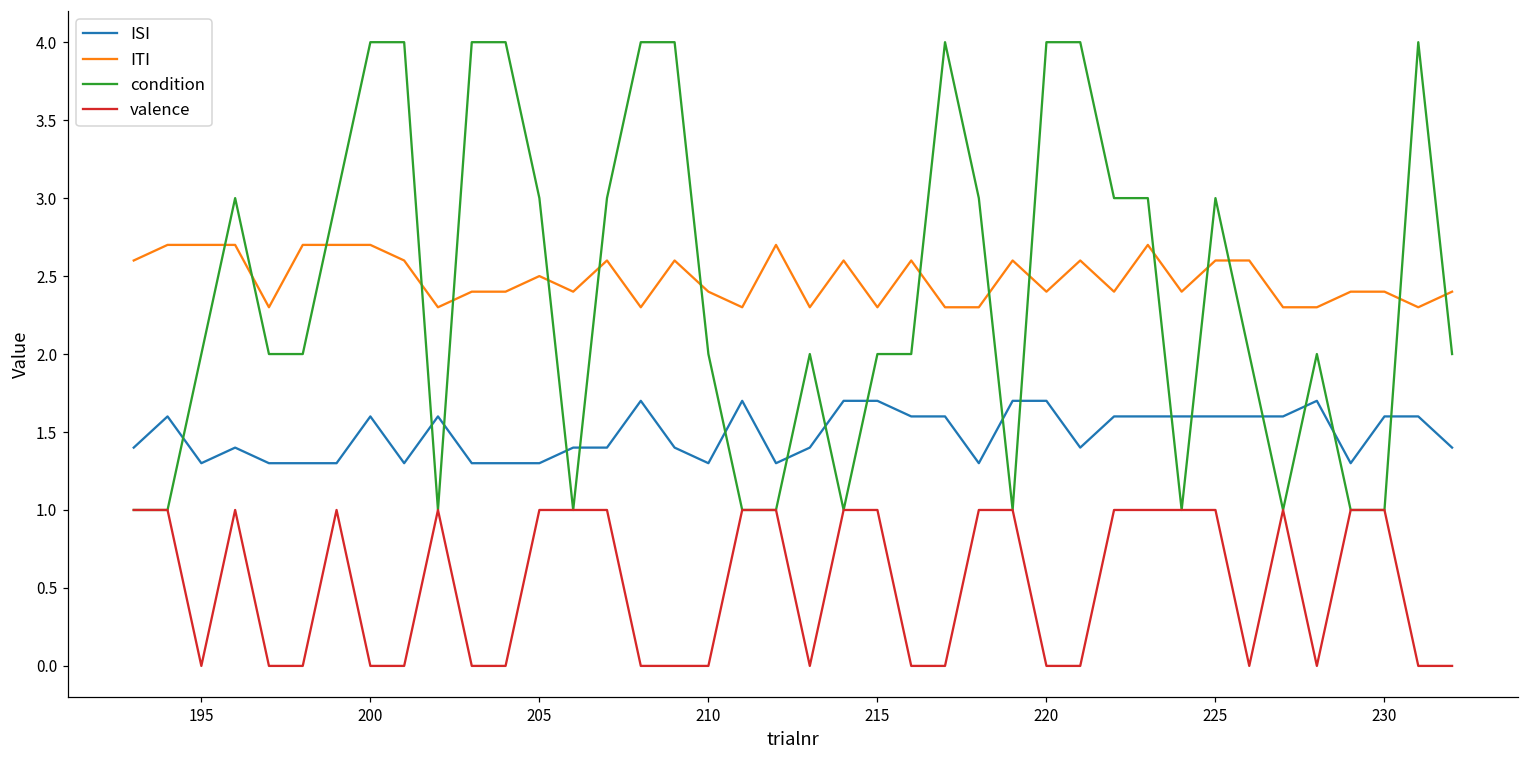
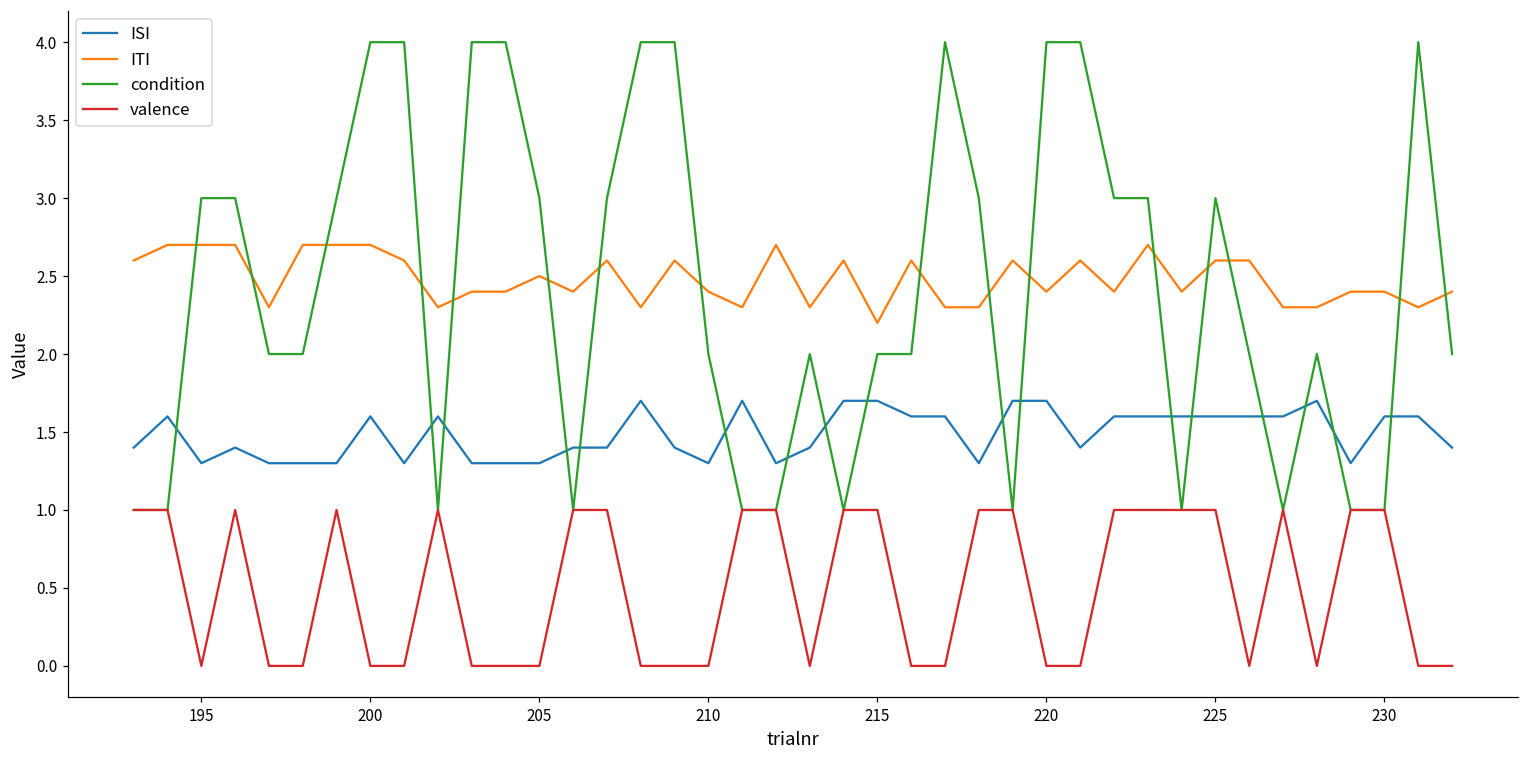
  {
    "ISI": {
      "195": 1.3,
      "200": 1.6,
      "205": 1.3,
      "210": 1.3,
      "215": 1.7,
      "220": 1.7,
      "225": 1.6,
      "230": 1.6
    },
    "ITI": {
      "195": 2.7,
      "200": 2.7,
      "205": 2.5,
      "210": 2.4,
-     "215": 2.3,
+     "215": 2.2,
      "220": 2.4,
      "225": 2.6,
      "230": 2.4
    },
    "condition": {
-     "195": 2,
+     "195": 3,
      "200": 4,
      "205": 3,
      "210": 2,
      "215": 2,
      "220": 4,
      "225": 3
    },
    "valence": {
      "195": 0,
      "200": 0,
-     "205": 1,
+     "205": 0,
      "210": 0,
      "215": 1,
      "220": 0,
      "225": 1
    }
  }
